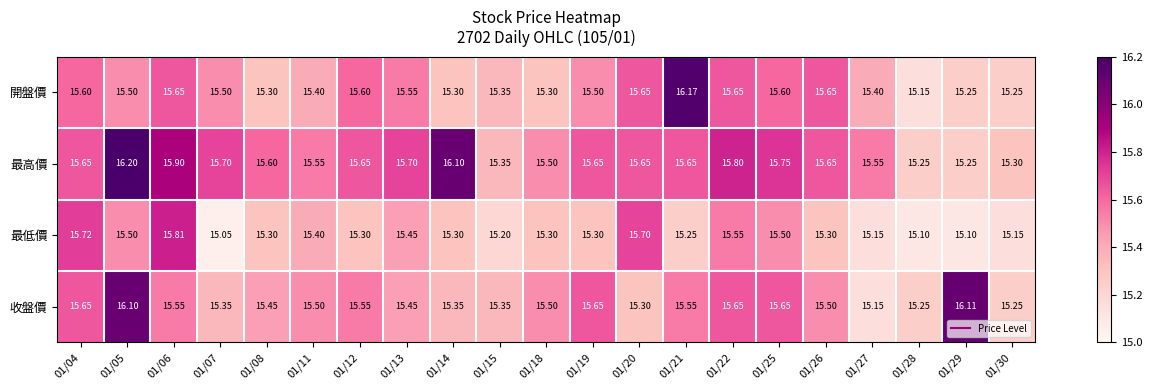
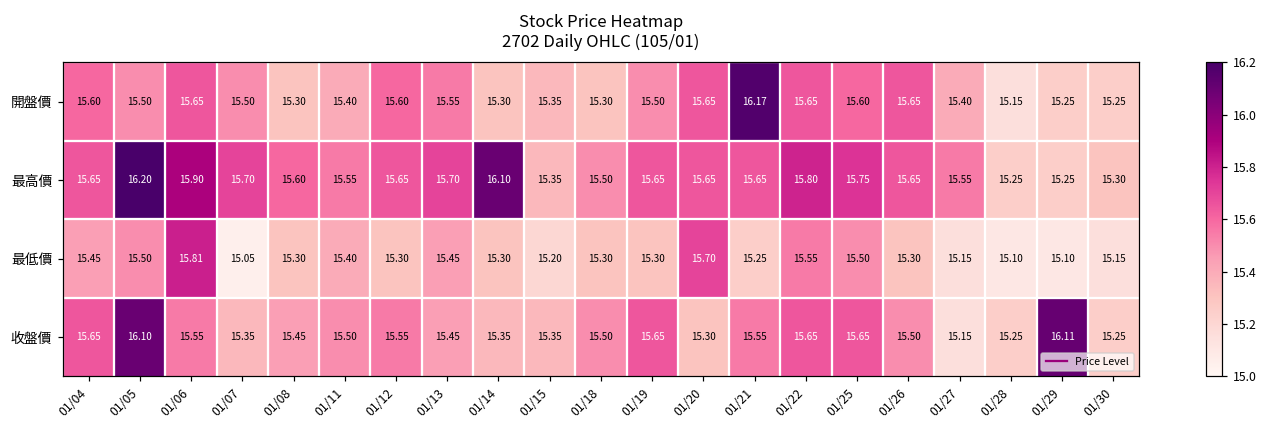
  {
    "開盤價": {
      "01/04": 15.60,
      "01/05": 15.50,
      "01/06": 15.65,
      "01/07": 15.50,
      "01/08": 15.30,
      "01/11": 15.40,
      "01/12": 15.60,
      "01/13": 15.55,
      "01/14": 15.30,
      "01/15": 15.35,
      "01/18": 15.30,
      "01/19": 15.50,
      "01/20": 15.65,
      "01/21": 16.17,
      "01/22": 15.65,
      "01/25": 15.60,
      "01/26": 15.65,
      "01/27": 15.40,
      "01/28": 15.15,
      "01/29": 15.25,
      "01/30": 15.25
    },
    "最高價": {
      "01/04": 15.65,
      "01/05": 16.20,
      "01/06": 15.90,
      "01/07": 15.70,
      "01/08": 15.60,
      "01/11": 15.55,
      "01/12": 15.65,
      "01/13": 15.70,
      "01/14": 16.10,
      "01/15": 15.35,
      "01/18": 15.50,
      "01/19": 15.65,
      "01/20": 15.65,
      "01/21": 15.65,
      "01/22": 15.80,
      "01/25": 15.75,
      "01/26": 15.65,
      "01/27": 15.55,
      "01/28": 15.25,
      "01/29": 15.25,
      "01/30": 15.30
    },
    "最低價": {
-     "01/04": 15.72,
+     "01/04": 15.45,
      "01/05": 15.50,
      "01/06": 15.81,
      "01/07": 15.05,
      "01/08": 15.30,
      "01/11": 15.40,
      "01/12": 15.30,
      "01/13": 15.45,
      "01/14": 15.30,
      "01/15": 15.20,
      "01/18": 15.30,
      "01/19": 15.30,
      "01/20": 15.70,
      "01/21": 15.25,
      "01/22": 15.55,
      "01/25": 15.50,
      "01/26": 15.30,
      "01/27": 15.15,
      "01/28": 15.10,
      "01/29": 15.10,
      "01/30": 15.15
    },
    "收盤價": {
      "01/04": 15.65,
      "01/05": 16.10,
      "01/06": 15.55,
      "01/07": 15.35,
      "01/08": 15.45,
      "01/11": 15.50,
      "01/12": 15.55,
      "01/13": 15.45,
      "01/14": 15.35,
      "01/15": 15.35,
      "01/18": 15.50,
      "01/19": 15.65,
      "01/20": 15.30,
      "01/21": 15.55,
      "01/22": 15.65,
      "01/25": 15.65,
      "01/26": 15.50,
      "01/27": 15.15,
      "01/28": 15.25,
      "01/29": 16.11,
      "01/30": 15.25
    }
  }
